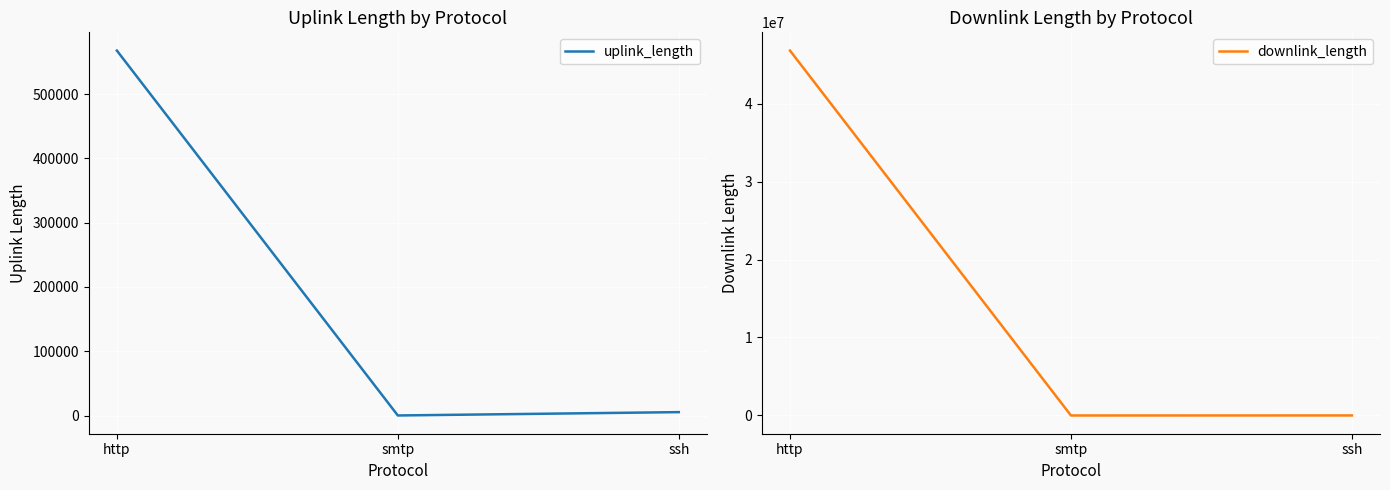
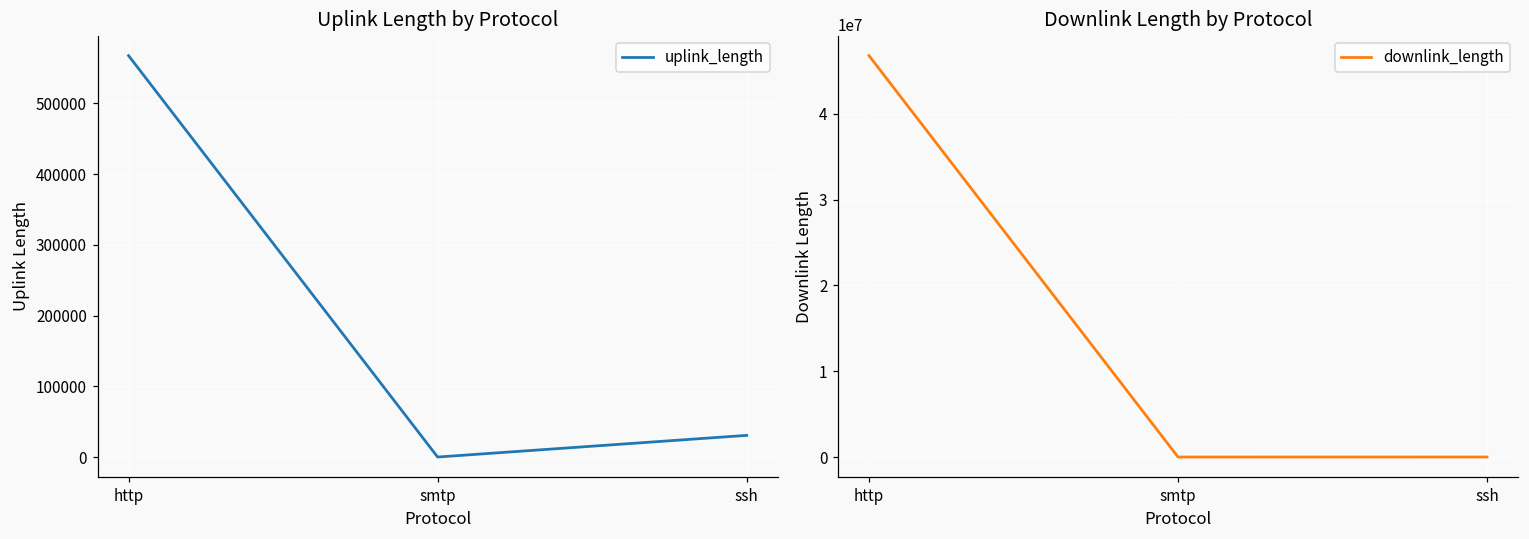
  {
    "Uplink Length by Protocol": {
      "http": 570000,
      "smtp": 0,
-     "ssh": 10000
+     "ssh": 30000
    },
    "Downlink Length by Protocol": {
      "http": 47000000,
      "smtp": 0,
      "ssh": 0
    }
  }
